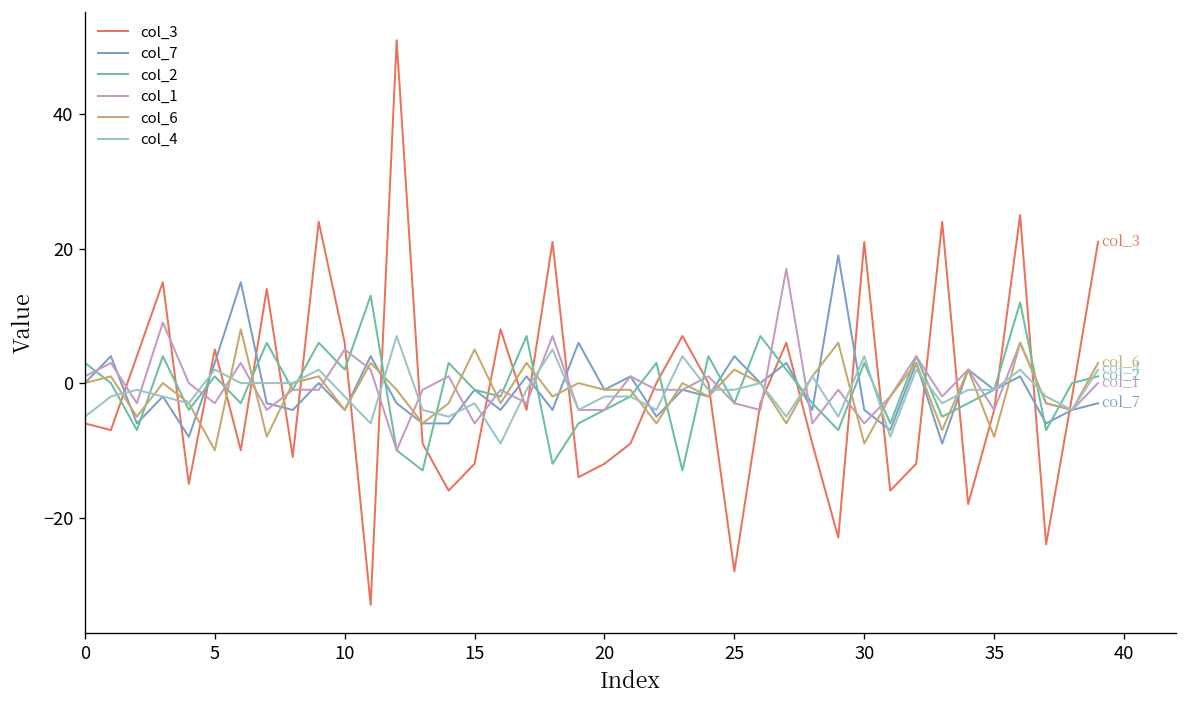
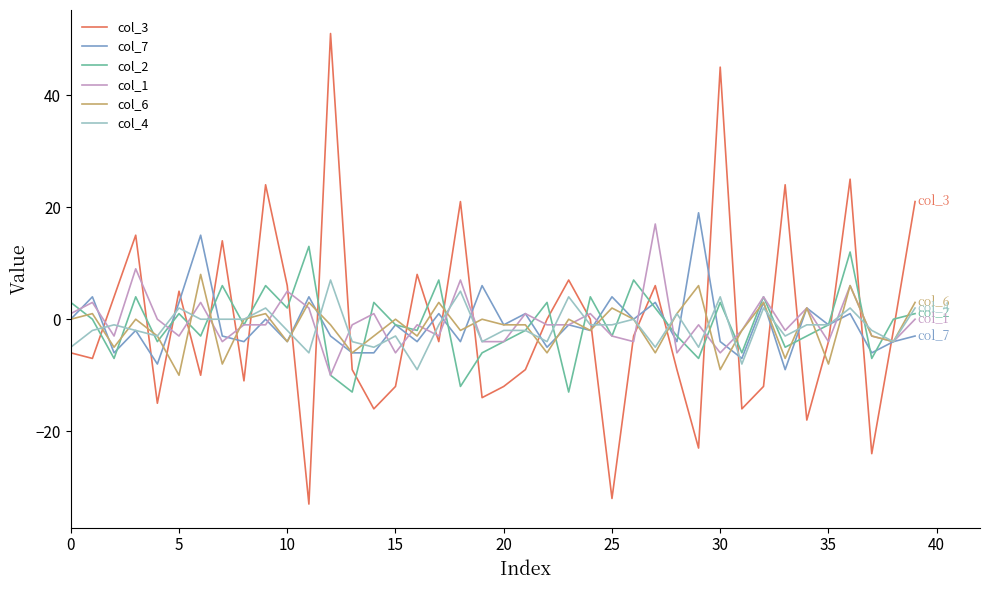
  {
    "col_3": {
      "0": -6,
      "5": 5,
      "10": 6,
      "15": -12,
      "20": -12,
-     "25": -28,
-     "30": 21
+     "25": -32,
+     "30": 45
    },
    "col_6": {
      "5": -10,
-     "15": 5,
+     "15": 0,
      "25": 2,
      "30": -9,
      "35": -8
    }
  }
